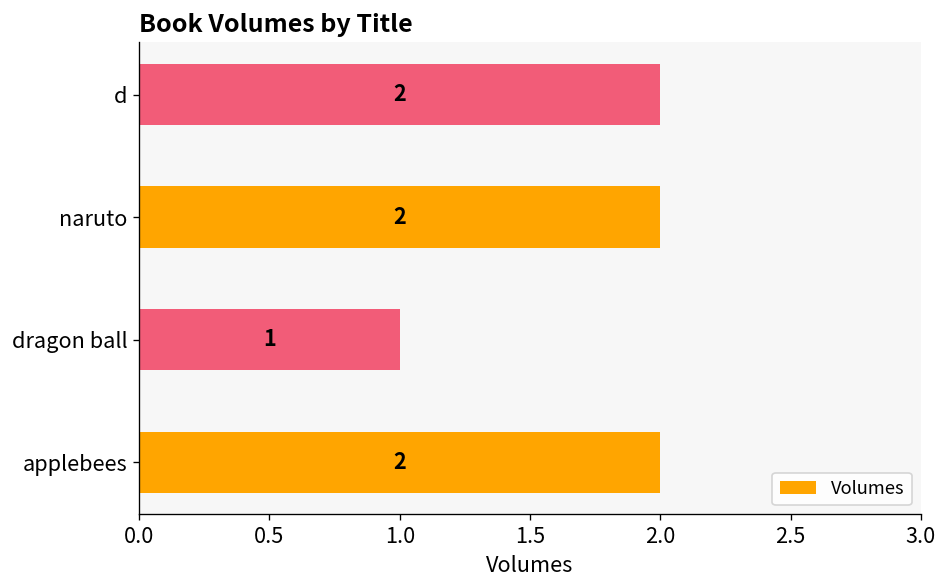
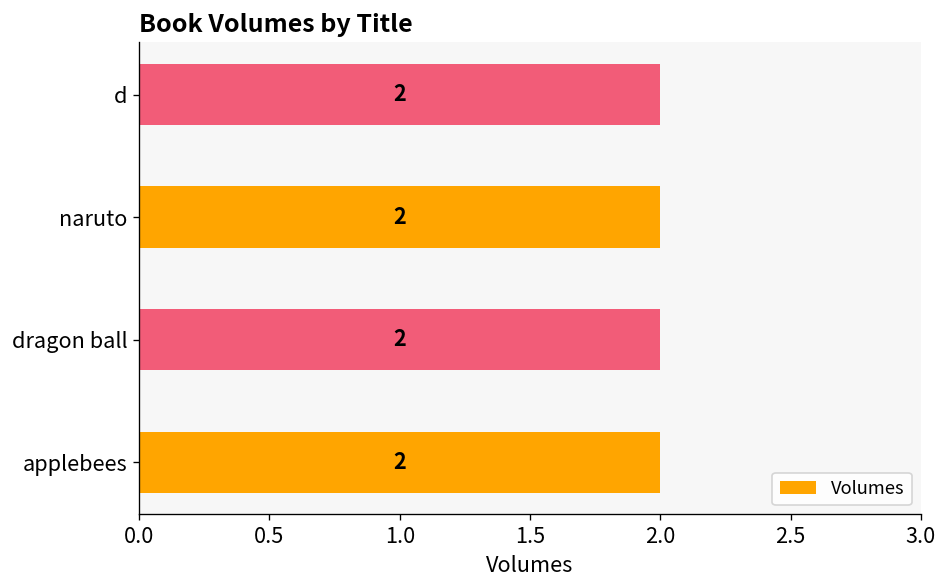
  {
    "d": 2,
    "naruto": 2,
-   "dragon ball": 1,
+   "dragon ball": 2,
    "applebees": 2
  }
